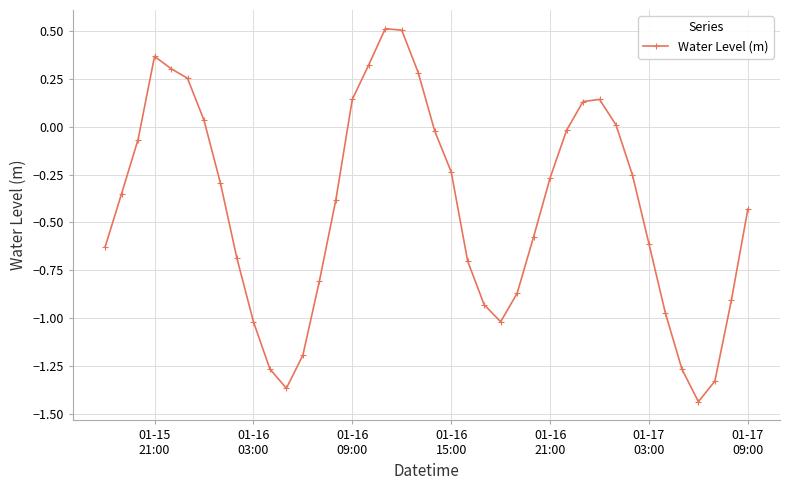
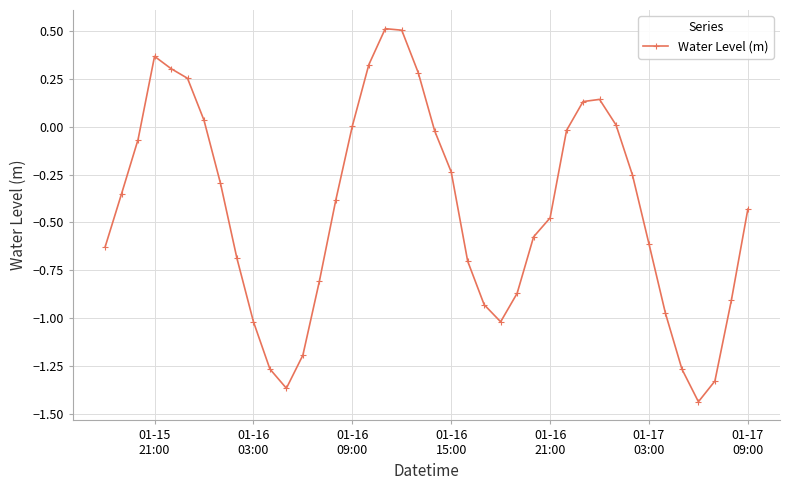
  {
    "01-15 21:00": 0.37,
    "01-16 03:00": -1.02,
-   "01-16 09:00": 0.14,
+   "01-16 09:00": 0.00,
    "01-16 15:00": -0.24,
-   "01-16 21:00": -0.27,
+   "01-16 21:00": -0.48,
    "01-17 03:00": -0.61,
    "01-17 09:00": -0.43
  }
